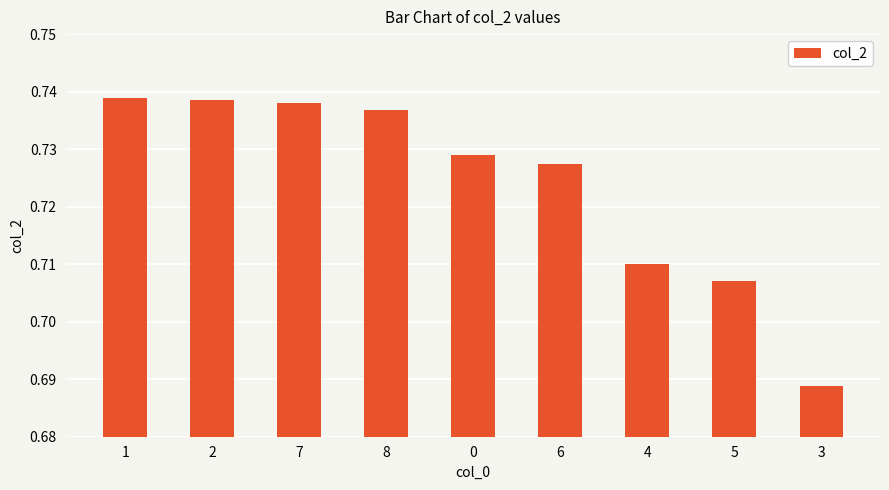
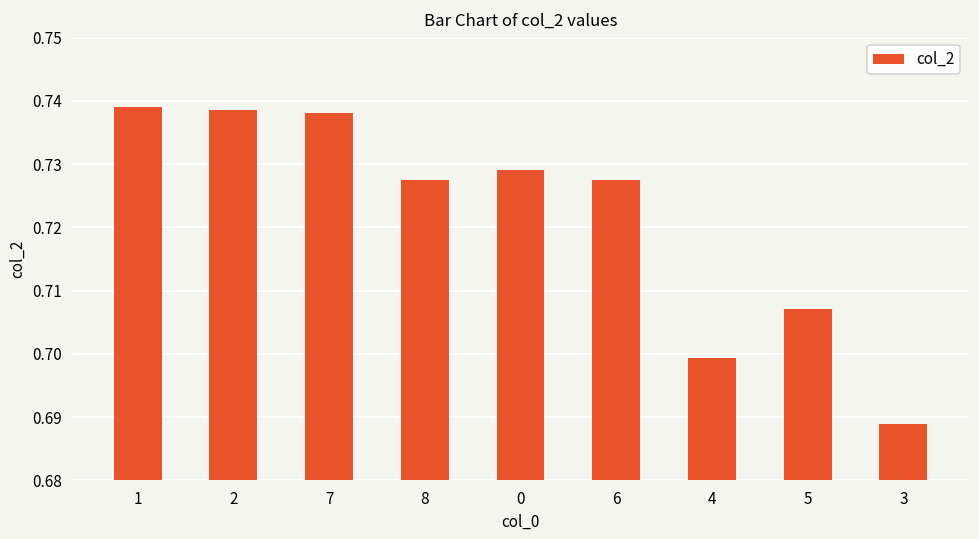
  {
    "1": 0.739,
    "2": 0.739,
    "7": 0.738,
-   "8": 0.737,
+   "8": 0.727,
    "0": 0.729,
    "6": 0.727,
-   "4": 0.710,
+   "4": 0.699,
    "5": 0.707,
    "3": 0.689
  }
